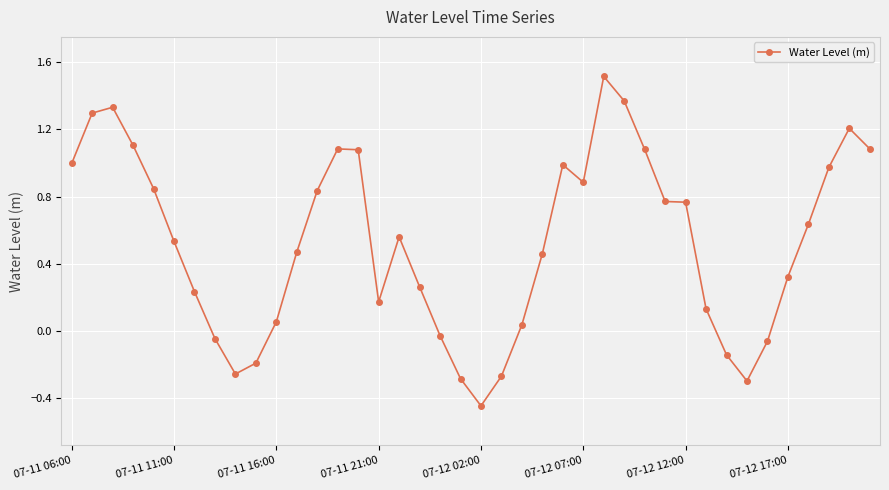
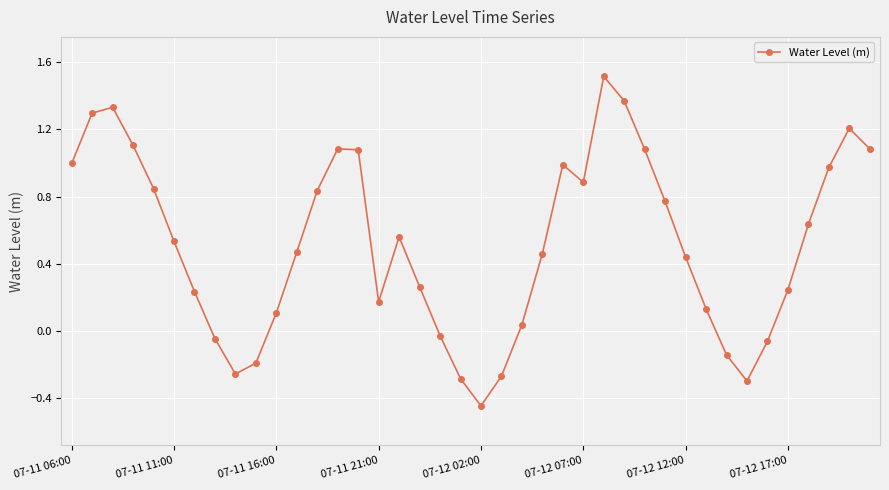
  {
    "07-11 06:00": 1.00,
    "07-11 11:00": 0.53,
-   "07-11 16:00": 0.06,
+   "07-11 16:00": 0.11,
    "07-11 21:00": 0.17,
    "07-12 02:00": -0.44,
    "07-12 07:00": 0.89,
-   "07-12 12:00": 0.77,
-   "07-12 17:00": 0.32
+   "07-12 12:00": 0.44,
+   "07-12 17:00": 0.25
  }
